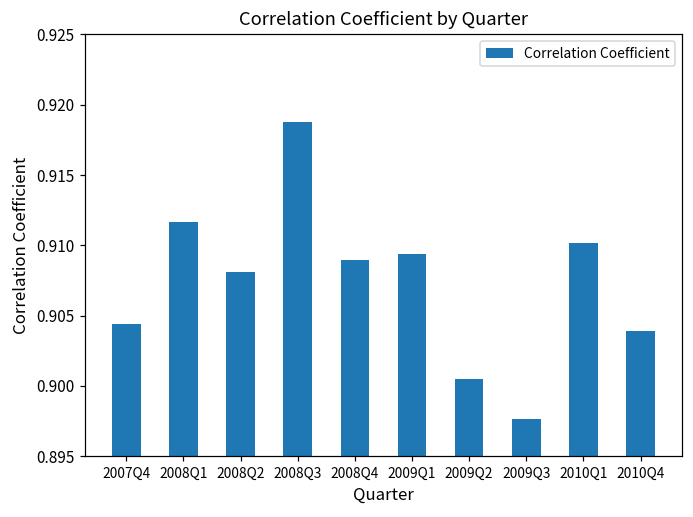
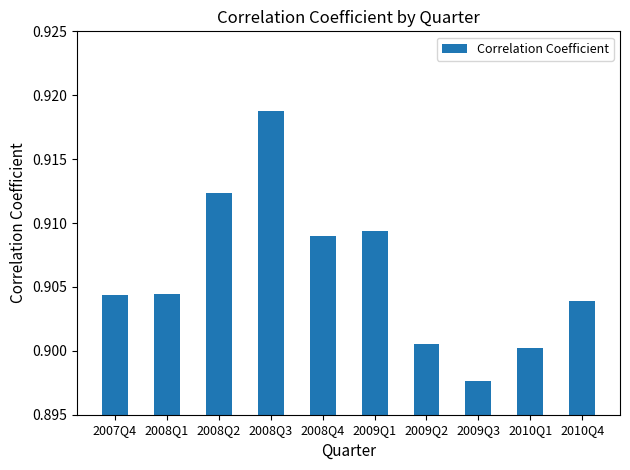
  {
    "2007Q4": 0.9044,
-   "2008Q1": 0.9116,
-   "2008Q2": 0.9081,
+   "2008Q1": 0.9045,
+   "2008Q2": 0.9123,
    "2008Q3": 0.9188,
    "2008Q4": 0.9090,
    "2009Q1": 0.9094,
    "2009Q2": 0.9005,
    "2009Q3": 0.8976,
-   "2010Q1": 0.9101,
+   "2010Q1": 0.9002,
    "2010Q4": 0.9039
  }
